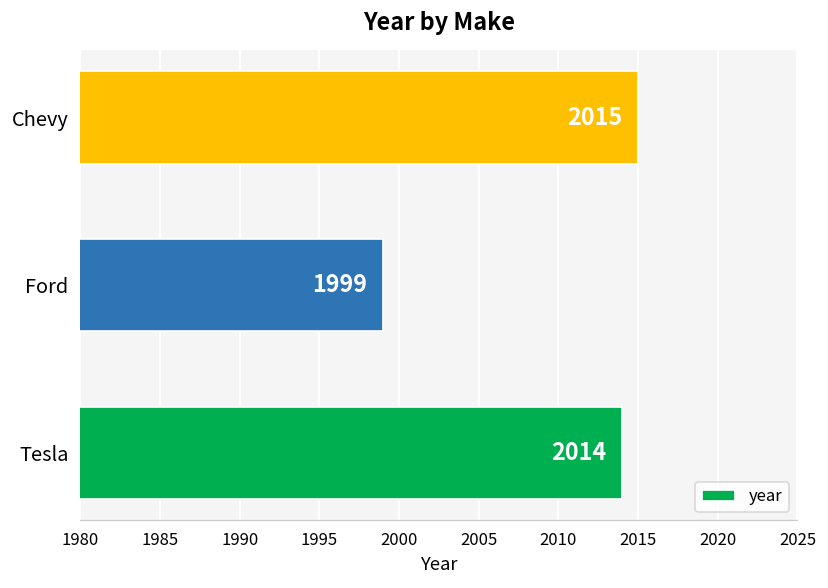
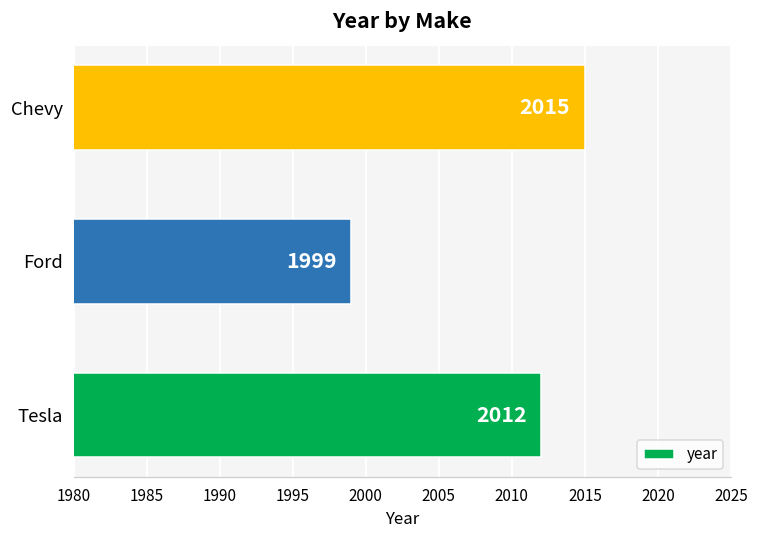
  {
    "Chevy": 2015,
    "Ford": 1999,
-   "Tesla": 2014
+   "Tesla": 2012
  }
